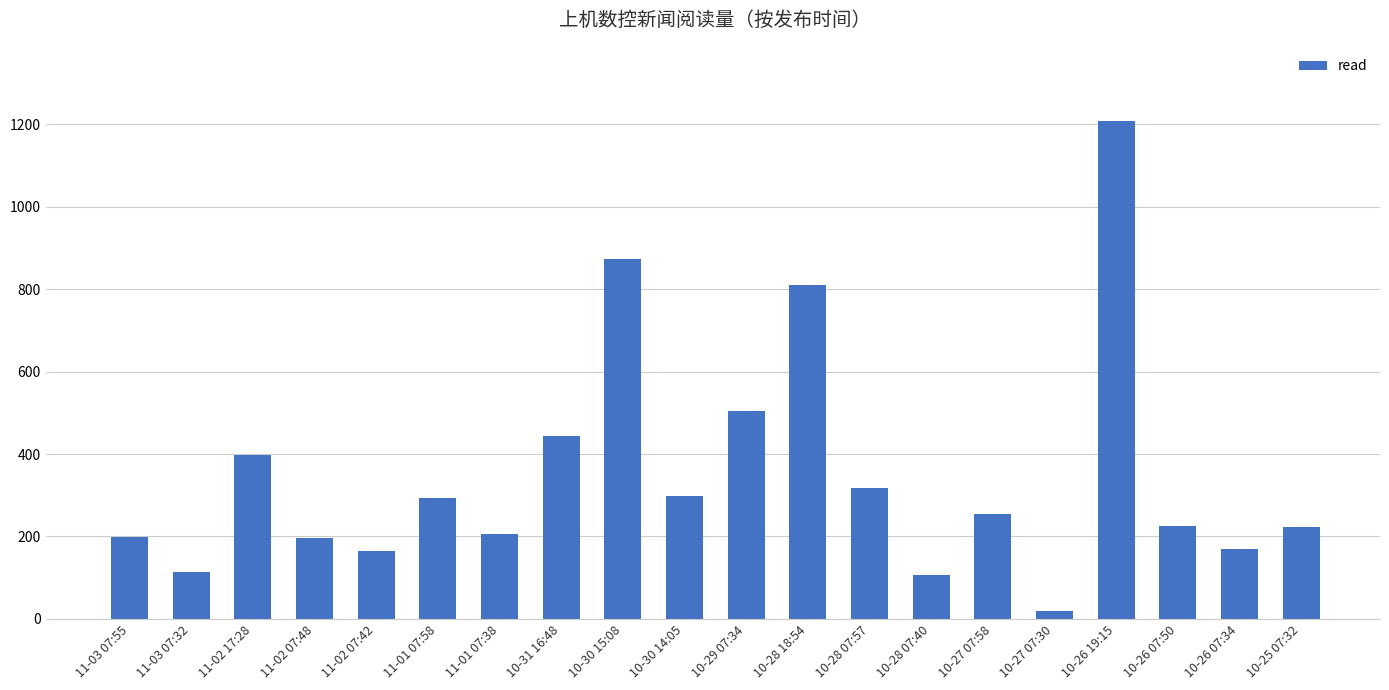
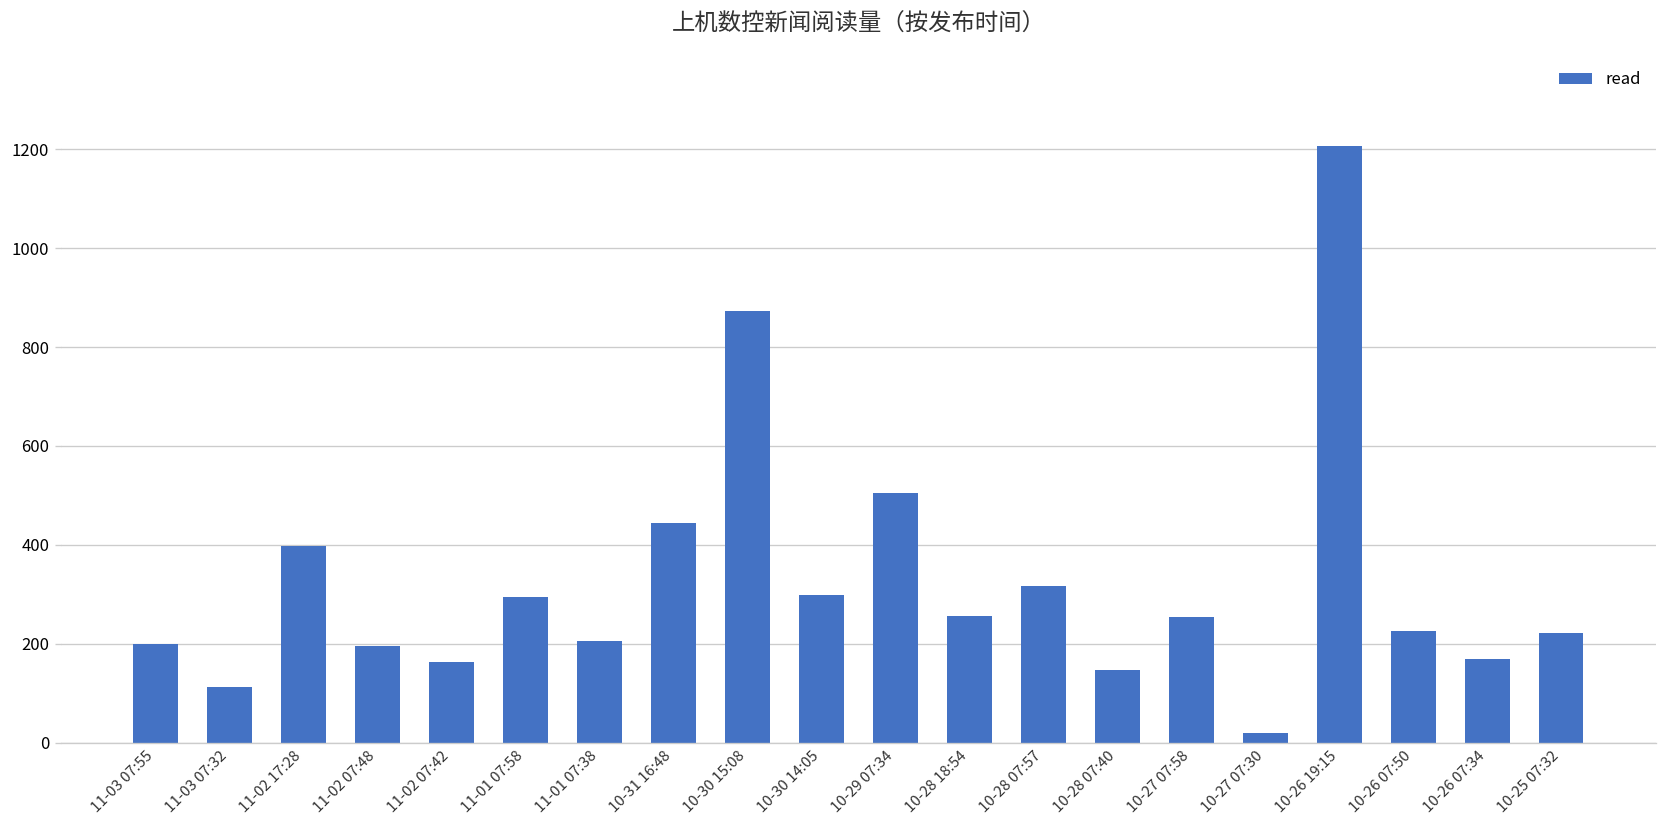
  {
    "11-03 07:55": 200,
    "11-03 07:32": 110,
    "11-02 17:28": 400,
    "11-02 07:48": 200,
    "11-02 07:42": 160,
    "11-01 07:58": 290,
    "11-01 07:38": 210,
    "10-31 16:48": 440,
    "10-30 15:08": 870,
    "10-30 14:05": 300,
    "10-29 07:34": 510,
-   "10-28 18:54": 810,
+   "10-28 18:54": 260,
    "10-28 07:57": 320,
-   "10-28 07:40": 110,
+   "10-28 07:40": 150,
    "10-27 07:58": 260,
    "10-27 07:30": 20,
    "10-26 19:15": 1210,
    "10-26 07:50": 230,
    "10-26 07:34": 170,
    "10-25 07:32": 220
  }
